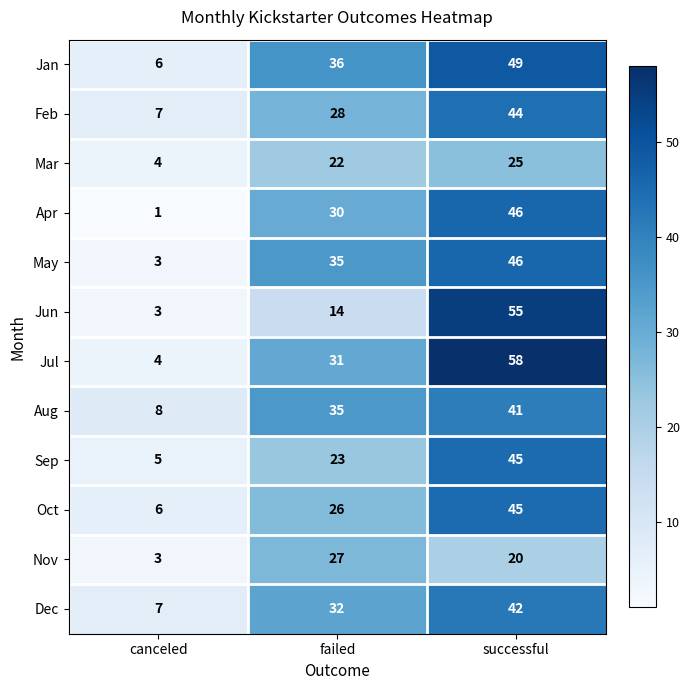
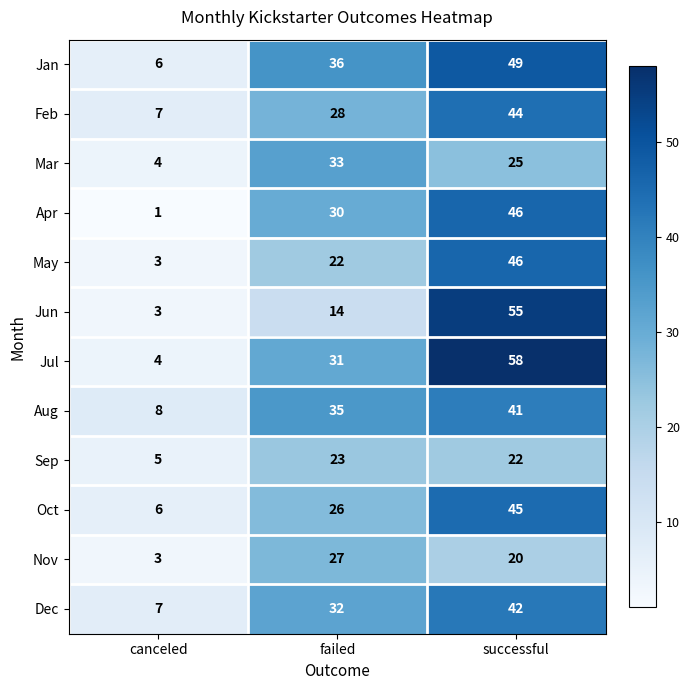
  {
    "Jan": {
      "canceled": 6,
      "failed": 36,
      "successful": 49
    },
    "Feb": {
      "canceled": 7,
      "failed": 28,
      "successful": 44
    },
    "Mar": {
      "canceled": 4,
-     "failed": 22,
+     "failed": 33,
      "successful": 25
    },
    "Apr": {
      "canceled": 1,
      "failed": 30,
      "successful": 46
    },
    "May": {
      "canceled": 3,
-     "failed": 35,
+     "failed": 22,
      "successful": 46
    },
    "Jun": {
      "canceled": 3,
      "failed": 14,
      "successful": 55
    },
    "Jul": {
      "canceled": 4,
      "failed": 31,
      "successful": 58
    },
    "Aug": {
      "canceled": 8,
      "failed": 35,
      "successful": 41
    },
    "Sep": {
      "canceled": 5,
      "failed": 23,
-     "successful": 45
+     "successful": 22
    },
    "Oct": {
      "canceled": 6,
      "failed": 26,
      "successful": 45
    },
    "Nov": {
      "canceled": 3,
      "failed": 27,
      "successful": 20
    },
    "Dec": {
      "canceled": 7,
      "failed": 32,
      "successful": 42
    }
  }
